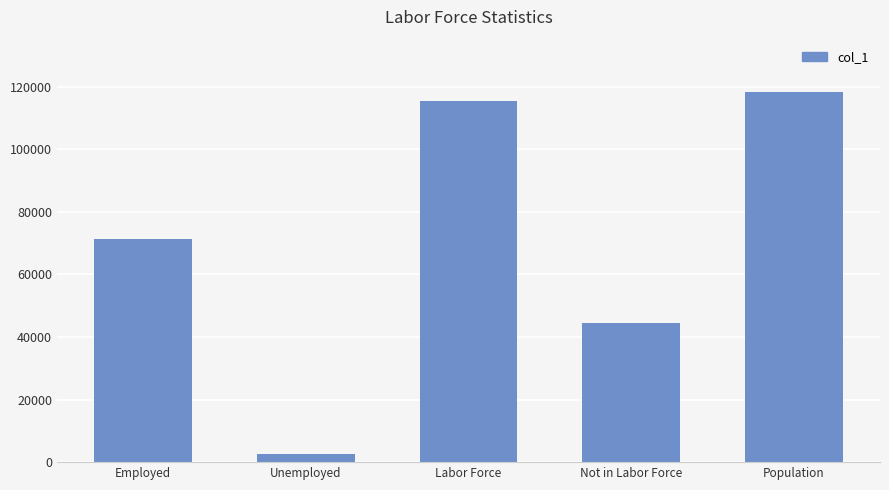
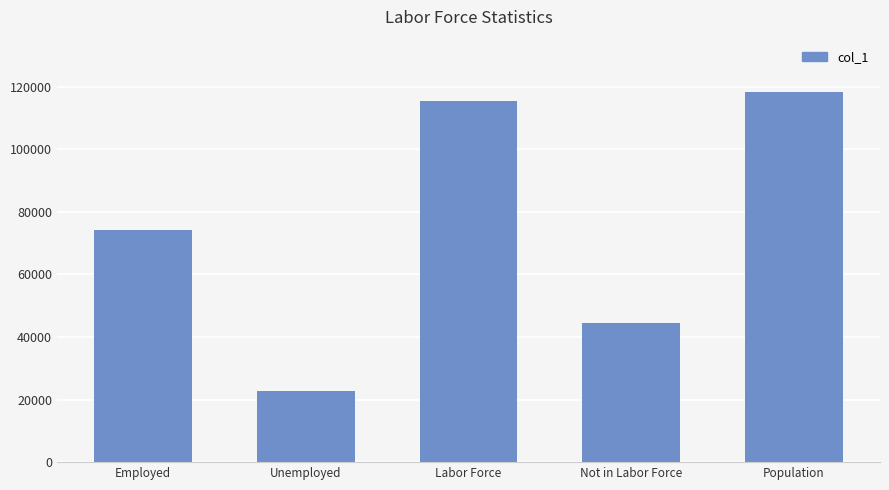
  {
-   "Employed": 71000,
-   "Unemployed": 3000,
+   "Employed": 74000,
+   "Unemployed": 23000,
    "Labor Force": 115000,
    "Not in Labor Force": 45000,
    "Population": 118000
  }
